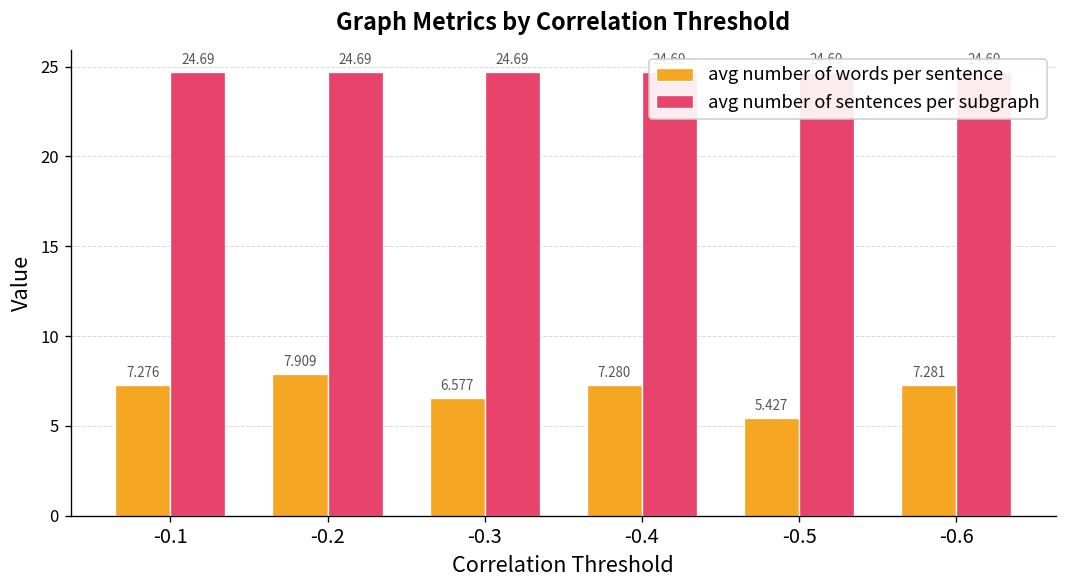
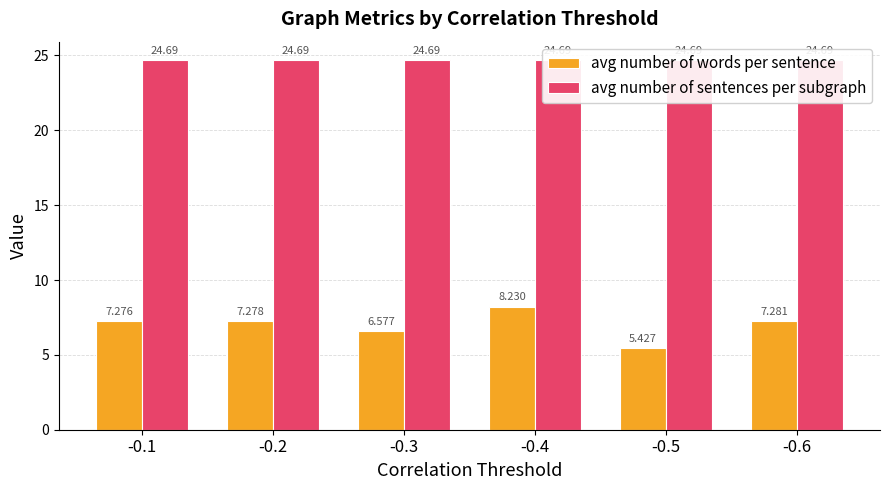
  {
    "avg number of words per sentence": {
      "-0.1": 7.276,
-     "-0.2": 7.909,
+     "-0.2": 7.278,
      "-0.3": 6.577,
-     "-0.4": 7.280,
+     "-0.4": 8.230,
      "-0.5": 5.427,
      "-0.6": 7.281
    },
    "avg number of sentences per subgraph": {
      "-0.1": 24.69,
      "-0.2": 24.69,
      "-0.3": 24.69
    }
  }
